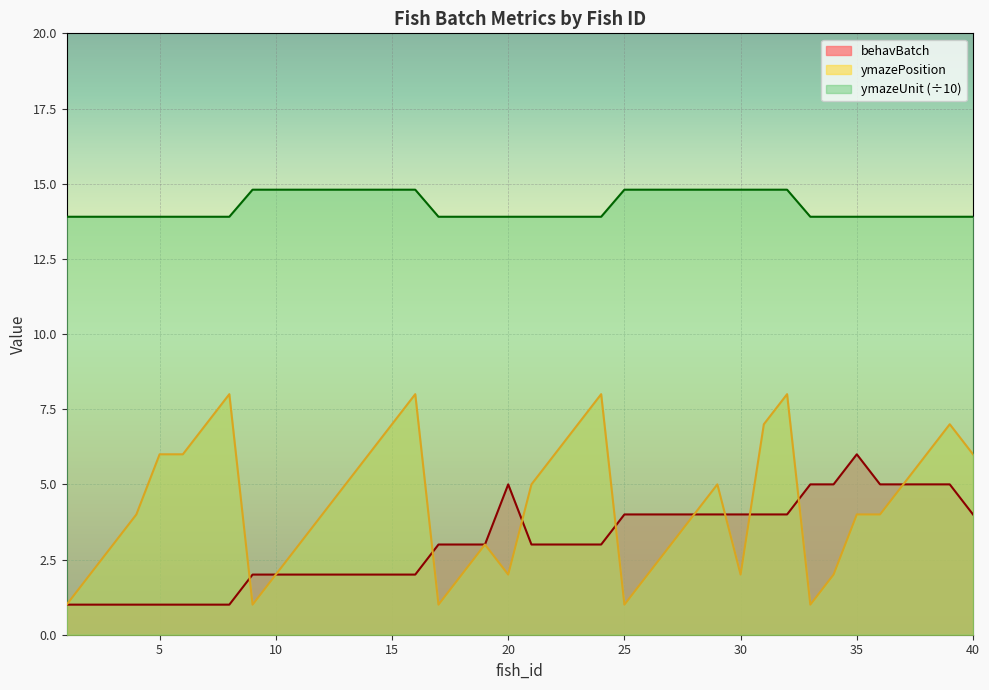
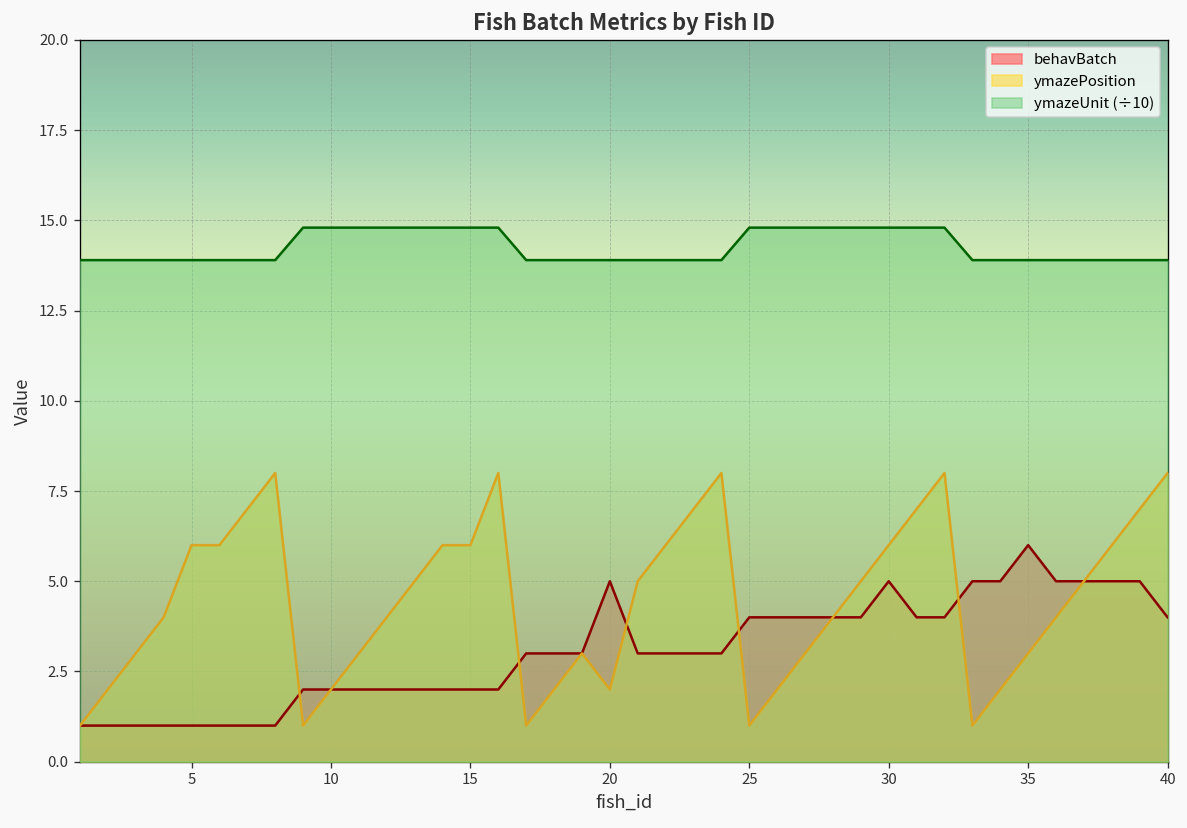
  {
    "behavBatch": {
      "5": 1,
      "15": 2,
      "20": 5,
      "25": 4,
-     "30": 4,
+     "30": 5,
      "35": 6,
      "40": 4
    },
    "ymazePosition": {
      "5": 6,
-     "15": 7,
+     "15": 6,
      "20": 2,
      "25": 1,
-     "30": 2,
-     "35": 4,
-     "40": 6
+     "30": 6,
+     "35": 3,
+     "40": 8
    },
    "ymazeUnit (÷10)": {
      "5": 13.9,
      "10": 14.8,
      "15": 14.8,
      "20": 13.9,
      "25": 14.8,
      "30": 14.8,
      "35": 13.9,
      "40": 13.9
    }
  }
